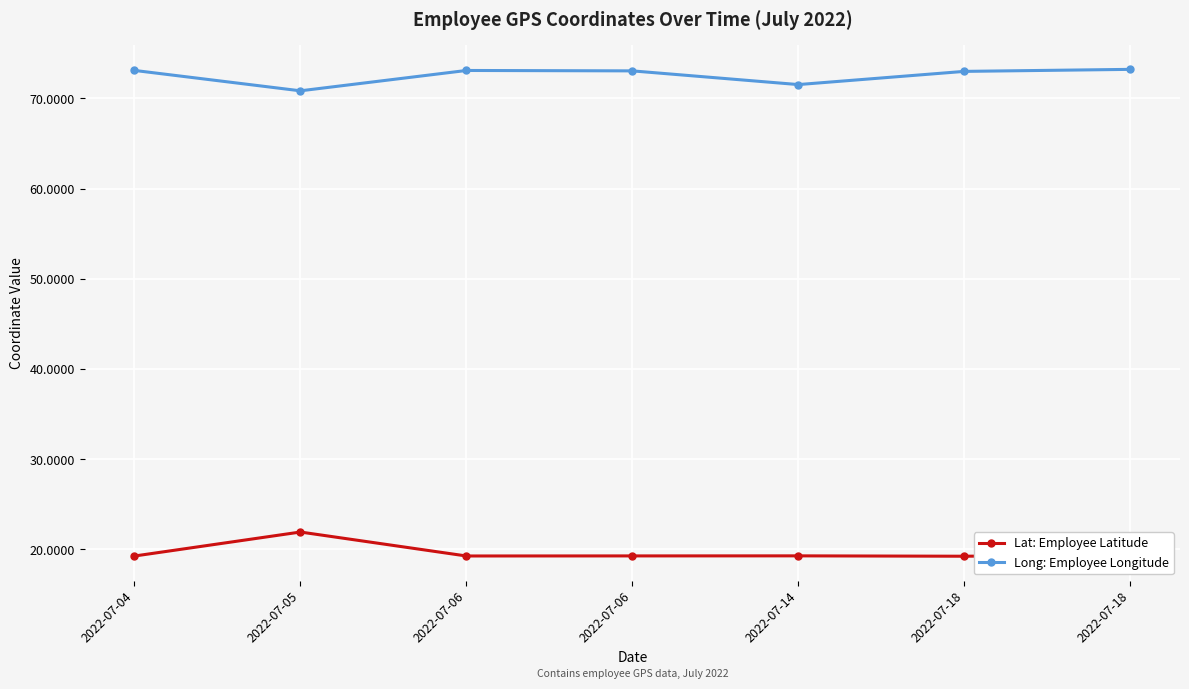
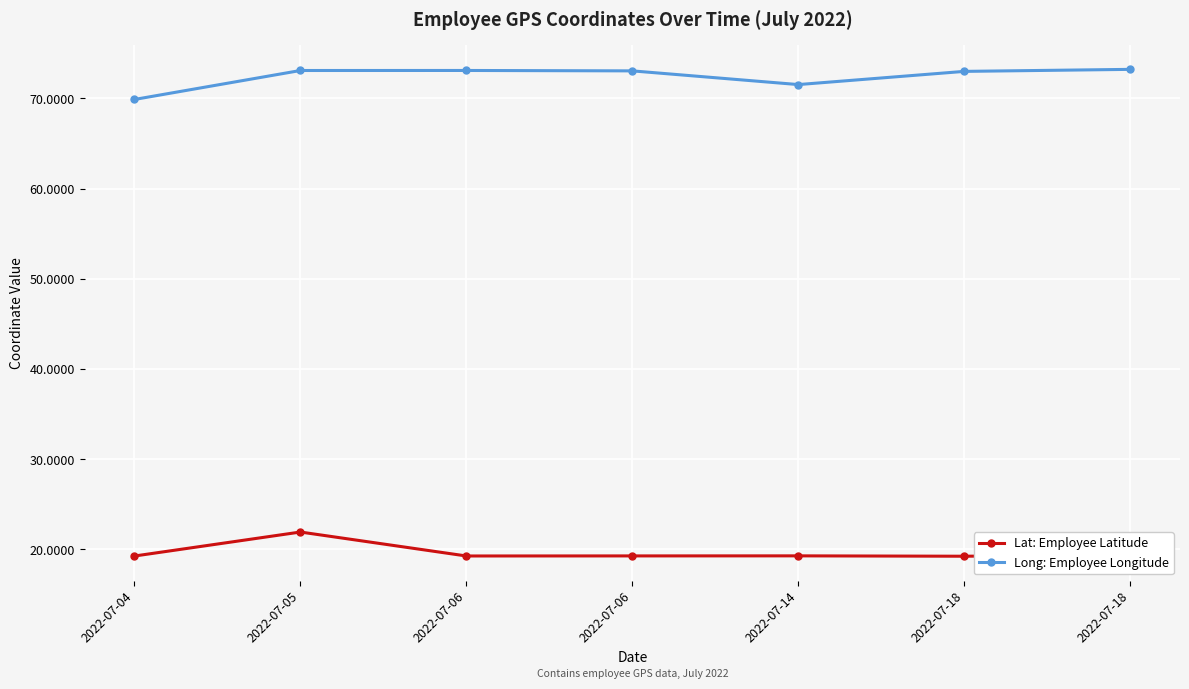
  {
    "Lat: Employee Latitude": {
      "2022-07-04": 19,
      "2022-07-05": 22,
      "2022-07-14": 19
    },
    "Long: Employee Longitude": {
-     "2022-07-04": 73,
-     "2022-07-05": 71,
+     "2022-07-04": 70,
+     "2022-07-05": 73,
      "2022-07-14": 72
    }
  }
